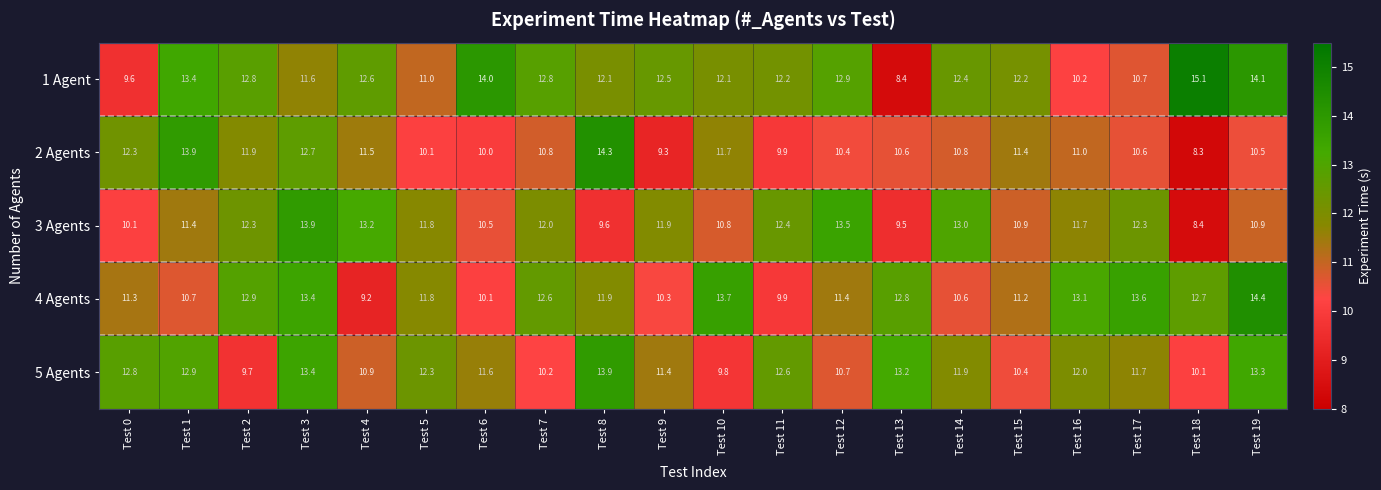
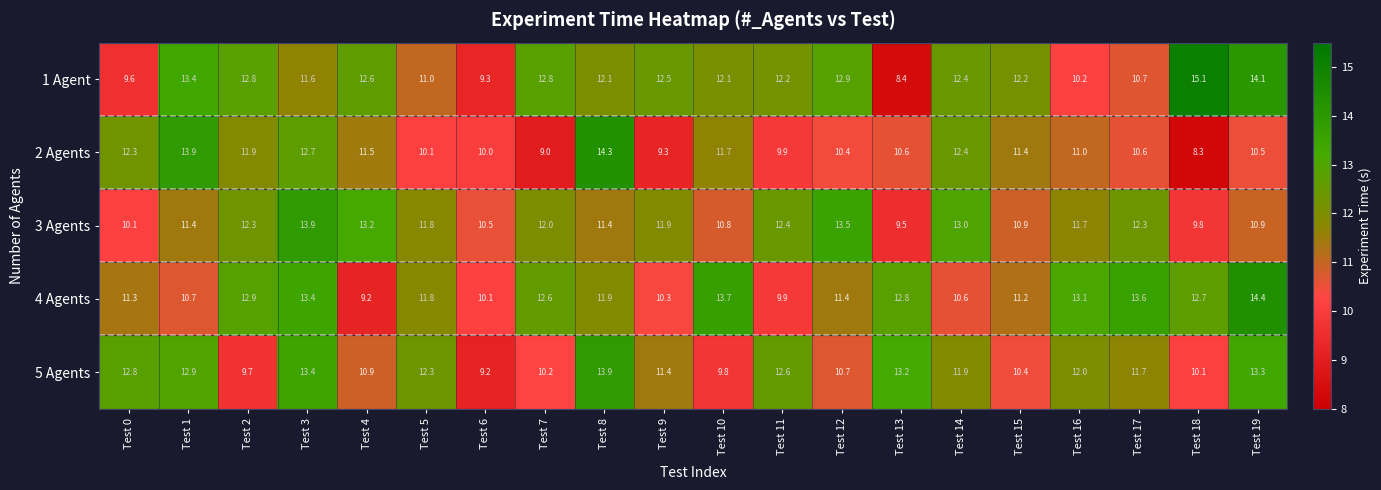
  {
    "1 Agent": {
      "Test 0": 9.6,
      "Test 1": 13.4,
      "Test 2": 12.8,
      "Test 3": 11.6,
      "Test 4": 12.6,
      "Test 5": 11.0,
-     "Test 6": 14.0,
+     "Test 6": 9.3,
      "Test 7": 12.8,
      "Test 8": 12.1,
      "Test 9": 12.5,
      "Test 10": 12.1,
      "Test 11": 12.2,
      "Test 12": 12.9,
      "Test 13": 8.4,
      "Test 14": 12.4,
      "Test 15": 12.2,
      "Test 16": 10.2,
      "Test 17": 10.7,
      "Test 18": 15.1,
      "Test 19": 14.1
    },
    "2 Agents": {
      "Test 0": 12.3,
      "Test 1": 13.9,
      "Test 2": 11.9,
      "Test 3": 12.7,
      "Test 4": 11.5,
      "Test 5": 10.1,
      "Test 6": 10.0,
-     "Test 7": 10.8,
+     "Test 7": 9.0,
      "Test 8": 14.3,
      "Test 9": 9.3,
      "Test 10": 11.7,
      "Test 11": 9.9,
      "Test 12": 10.4,
      "Test 13": 10.6,
-     "Test 14": 10.8,
+     "Test 14": 12.4,
      "Test 15": 11.4,
      "Test 16": 11.0,
      "Test 17": 10.6,
      "Test 18": 8.3,
      "Test 19": 10.5
    },
    "3 Agents": {
      "Test 0": 10.1,
      "Test 1": 11.4,
      "Test 2": 12.3,
      "Test 3": 13.9,
      "Test 4": 13.2,
      "Test 5": 11.8,
      "Test 6": 10.5,
      "Test 7": 12.0,
-     "Test 8": 9.6,
+     "Test 8": 11.4,
      "Test 9": 11.9,
      "Test 10": 10.8,
      "Test 11": 12.4,
      "Test 12": 13.5,
      "Test 13": 9.5,
      "Test 14": 13.0,
      "Test 15": 10.9,
      "Test 16": 11.7,
      "Test 17": 12.3,
-     "Test 18": 8.4,
+     "Test 18": 9.8,
      "Test 19": 10.9
    },
    "4 Agents": {
      "Test 0": 11.3,
      "Test 1": 10.7,
      "Test 2": 12.9,
      "Test 3": 13.4,
      "Test 4": 9.2,
      "Test 5": 11.8,
      "Test 6": 10.1,
      "Test 7": 12.6,
      "Test 8": 11.9,
      "Test 9": 10.3,
      "Test 10": 13.7,
      "Test 11": 9.9,
      "Test 12": 11.4,
      "Test 13": 12.8,
      "Test 14": 10.6,
      "Test 15": 11.2,
      "Test 16": 13.1,
      "Test 17": 13.6,
      "Test 18": 12.7,
      "Test 19": 14.4
    },
    "5 Agents": {
      "Test 0": 12.8,
      "Test 1": 12.9,
      "Test 2": 9.7,
      "Test 3": 13.4,
      "Test 4": 10.9,
      "Test 5": 12.3,
-     "Test 6": 11.6,
+     "Test 6": 9.2,
      "Test 7": 10.2,
      "Test 8": 13.9,
      "Test 9": 11.4,
      "Test 10": 9.8,
      "Test 11": 12.6,
      "Test 12": 10.7,
      "Test 13": 13.2,
      "Test 14": 11.9,
      "Test 15": 10.4,
      "Test 16": 12.0,
      "Test 17": 11.7,
      "Test 18": 10.1,
      "Test 19": 13.3
    }
  }
